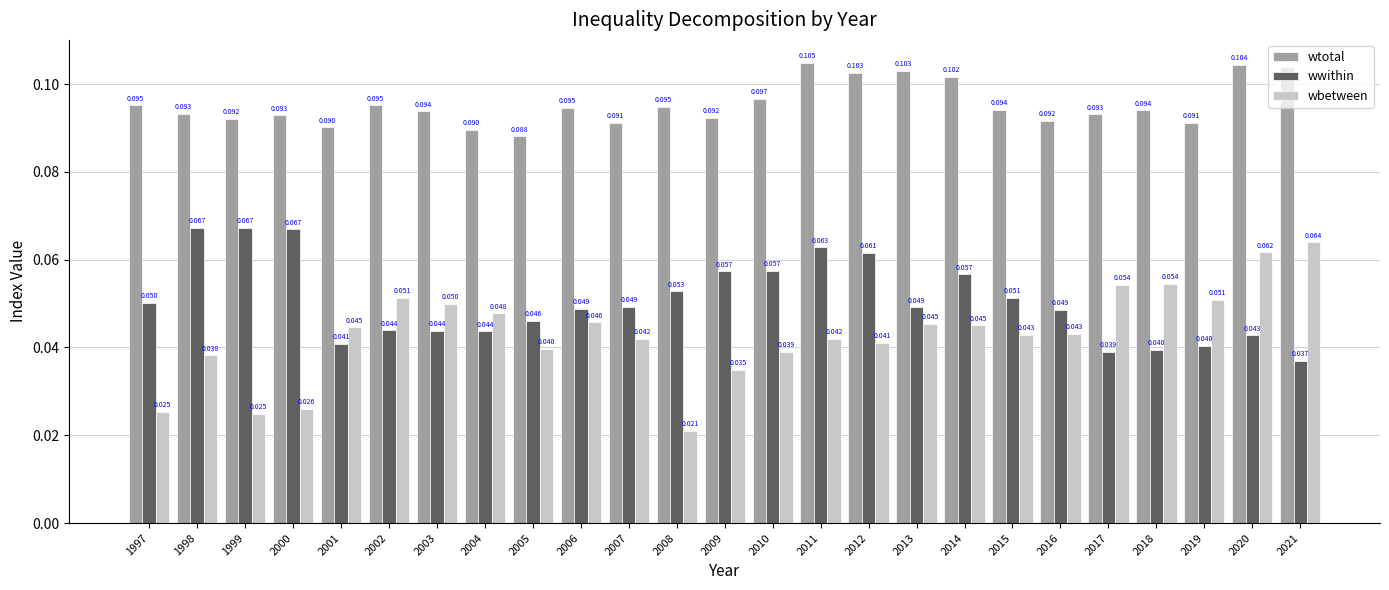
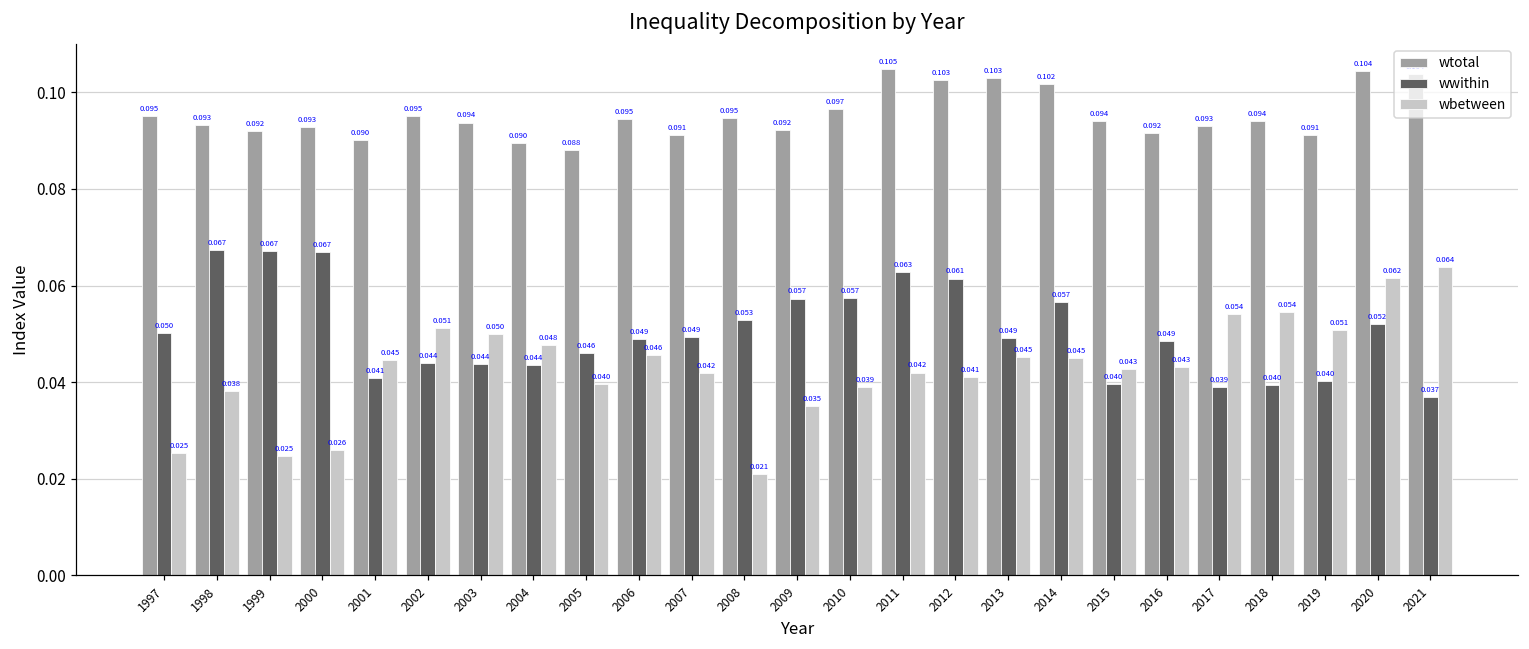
  {
    "wtotal": {
      "1997": 0.095,
      "1998": 0.093,
      "1999": 0.092,
      "2000": 0.093,
      "2001": 0.090,
      "2002": 0.095,
      "2003": 0.094,
      "2004": 0.090,
      "2005": 0.088,
      "2006": 0.095,
      "2007": 0.091,
      "2008": 0.095,
      "2009": 0.092,
      "2010": 0.097,
      "2011": 0.105,
      "2012": 0.103,
      "2013": 0.103,
      "2014": 0.102,
      "2015": 0.094,
      "2016": 0.092,
      "2017": 0.093,
      "2018": 0.094,
      "2019": 0.091,
      "2020": 0.104
    },
    "wwithin": {
      "1997": 0.050,
      "1998": 0.067,
      "1999": 0.067,
      "2000": 0.067,
      "2001": 0.041,
      "2002": 0.044,
      "2003": 0.044,
      "2004": 0.044,
      "2005": 0.046,
      "2006": 0.049,
      "2007": 0.049,
      "2008": 0.053,
      "2009": 0.057,
      "2010": 0.057,
      "2011": 0.063,
      "2012": 0.061,
      "2013": 0.049,
      "2014": 0.057,
-     "2015": 0.051,
+     "2015": 0.040,
      "2016": 0.049,
      "2017": 0.039,
      "2018": 0.040,
      "2019": 0.040,
-     "2020": 0.043,
+     "2020": 0.052,
      "2021": 0.037
    },
    "wbetween": {
      "1997": 0.025,
      "1998": 0.038,
      "1999": 0.025,
      "2000": 0.026,
      "2001": 0.045,
      "2002": 0.051,
      "2003": 0.050,
      "2004": 0.048,
      "2005": 0.040,
      "2006": 0.046,
      "2007": 0.042,
      "2008": 0.021,
      "2009": 0.035,
      "2010": 0.039,
      "2011": 0.042,
      "2012": 0.041,
      "2013": 0.045,
      "2014": 0.045,
      "2015": 0.043,
      "2016": 0.043,
      "2017": 0.054,
      "2018": 0.054,
      "2019": 0.051,
      "2020": 0.062,
      "2021": 0.064
    }
  }
